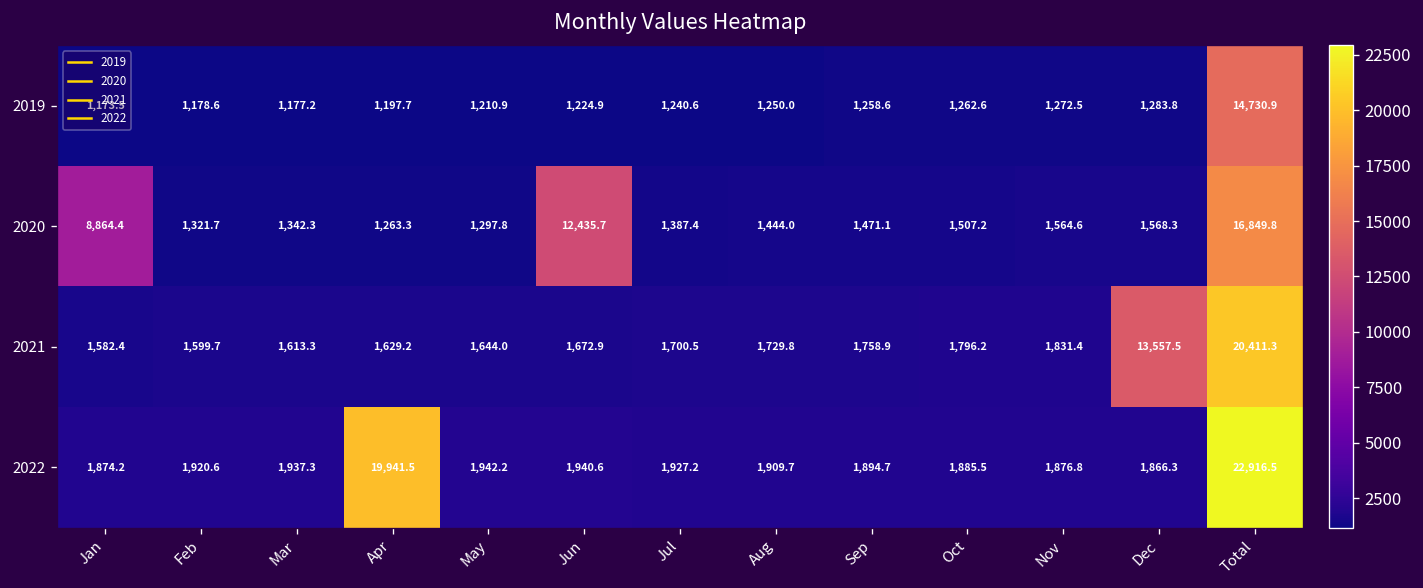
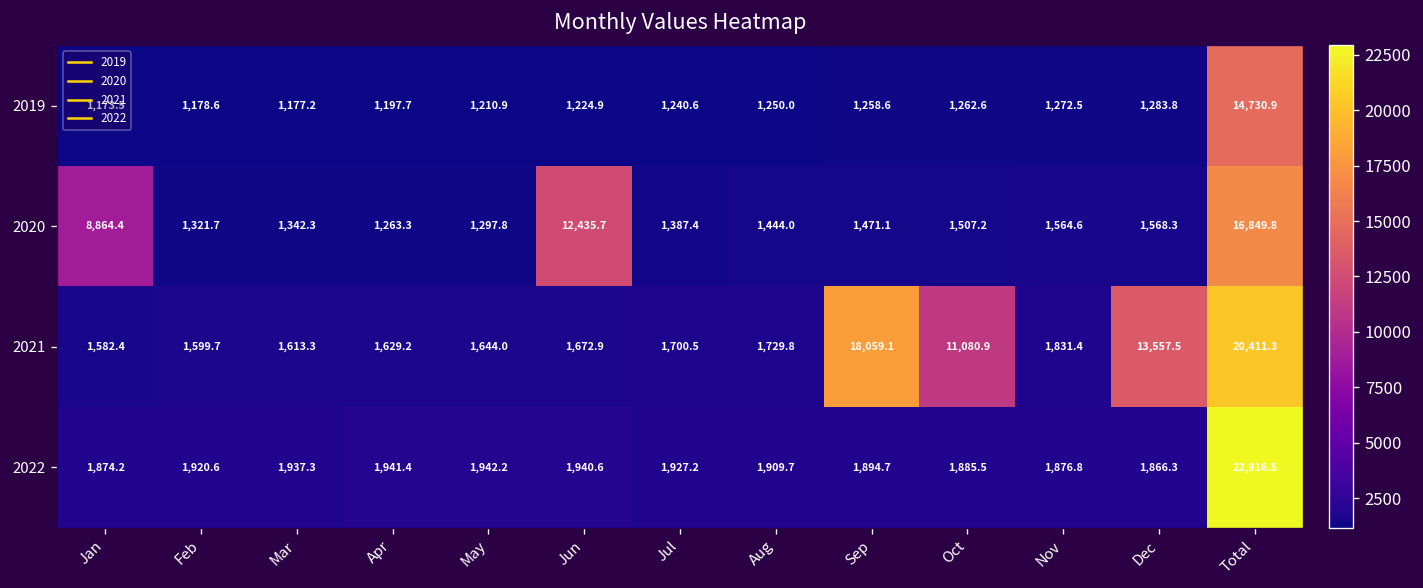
  {
    "2019": {
      "Feb": "1,178.6",
      "Mar": "1,177.2",
      "Apr": "1,197.7",
      "May": "1,210.9",
      "Jun": "1,224.9",
      "Jul": "1,240.6",
      "Aug": "1,250.0",
      "Sep": "1,258.6",
      "Oct": "1,262.6",
      "Nov": "1,272.5",
      "Dec": "1,283.8",
      "Total": "14,730.9"
    },
    "2020": {
      "Jan": "8,864.4",
      "Feb": "1,321.7",
      "Mar": "1,342.3",
      "Apr": "1,263.3",
      "May": "1,297.8",
      "Jun": "12,435.7",
      "Jul": "1,387.4",
      "Aug": "1,444.0",
      "Sep": "1,471.1",
      "Oct": "1,507.2",
      "Nov": "1,564.6",
      "Dec": "1,568.3",
      "Total": "16,849.8"
    },
    "2021": {
      "Jan": "1,582.4",
      "Feb": "1,599.7",
      "Mar": "1,613.3",
      "Apr": "1,629.2",
      "May": "1,644.0",
      "Jun": "1,672.9",
      "Jul": "1,700.5",
      "Aug": "1,729.8",
-     "Sep": "1,758.9",
-     "Oct": "1,796.2",
+     "Sep": "18,059.1",
+     "Oct": "11,080.9",
      "Nov": "1,831.4",
      "Dec": "13,557.5",
      "Total": "20,411.3"
    },
    "2022": {
      "Jan": "1,874.2",
      "Feb": "1,920.6",
      "Mar": "1,937.3",
-     "Apr": "19,941.5",
+     "Apr": "1,941.4",
      "May": "1,942.2",
      "Jun": "1,940.6",
      "Jul": "1,927.2",
      "Aug": "1,909.7",
      "Sep": "1,894.7",
      "Oct": "1,885.5",
      "Nov": "1,876.8",
      "Dec": "1,866.3",
      "Total": "22,916.5"
    }
  }
